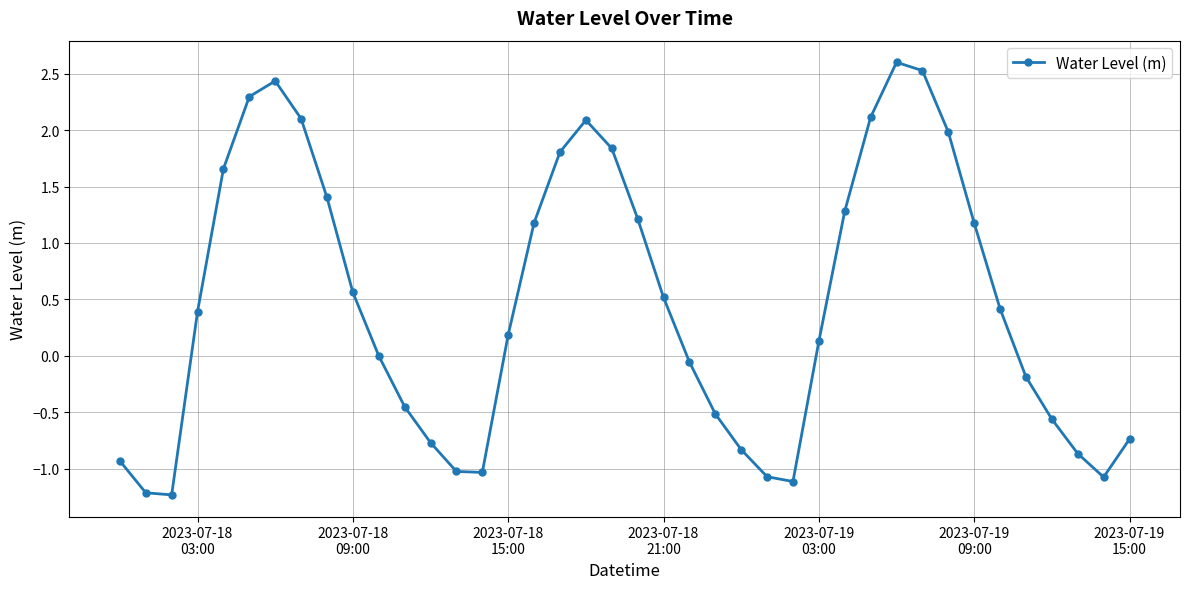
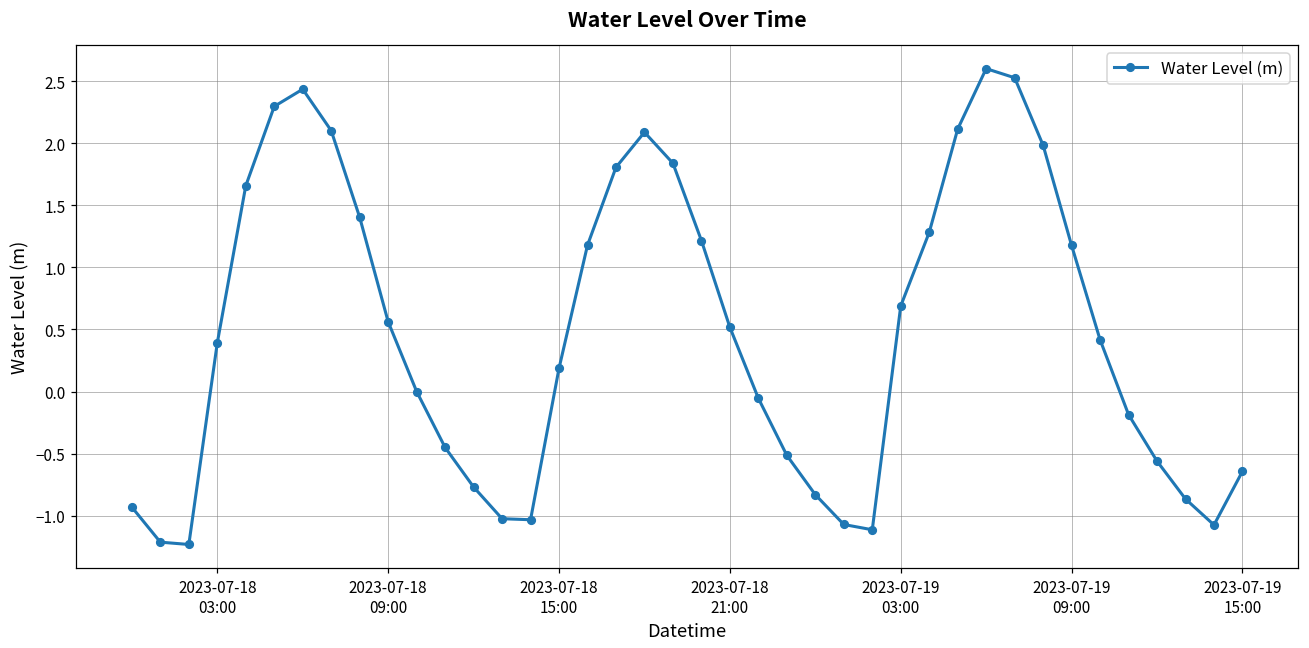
  {
    "2023-07-18 03:00": 0.39,
    "2023-07-18 09:00": 0.56,
    "2023-07-18 15:00": 0.19,
    "2023-07-18 21:00": 0.52,
-   "2023-07-19 03:00": 0.13,
+   "2023-07-19 03:00": 0.69,
    "2023-07-19 09:00": 1.18,
-   "2023-07-19 15:00": -0.74
+   "2023-07-19 15:00": -0.64
  }
